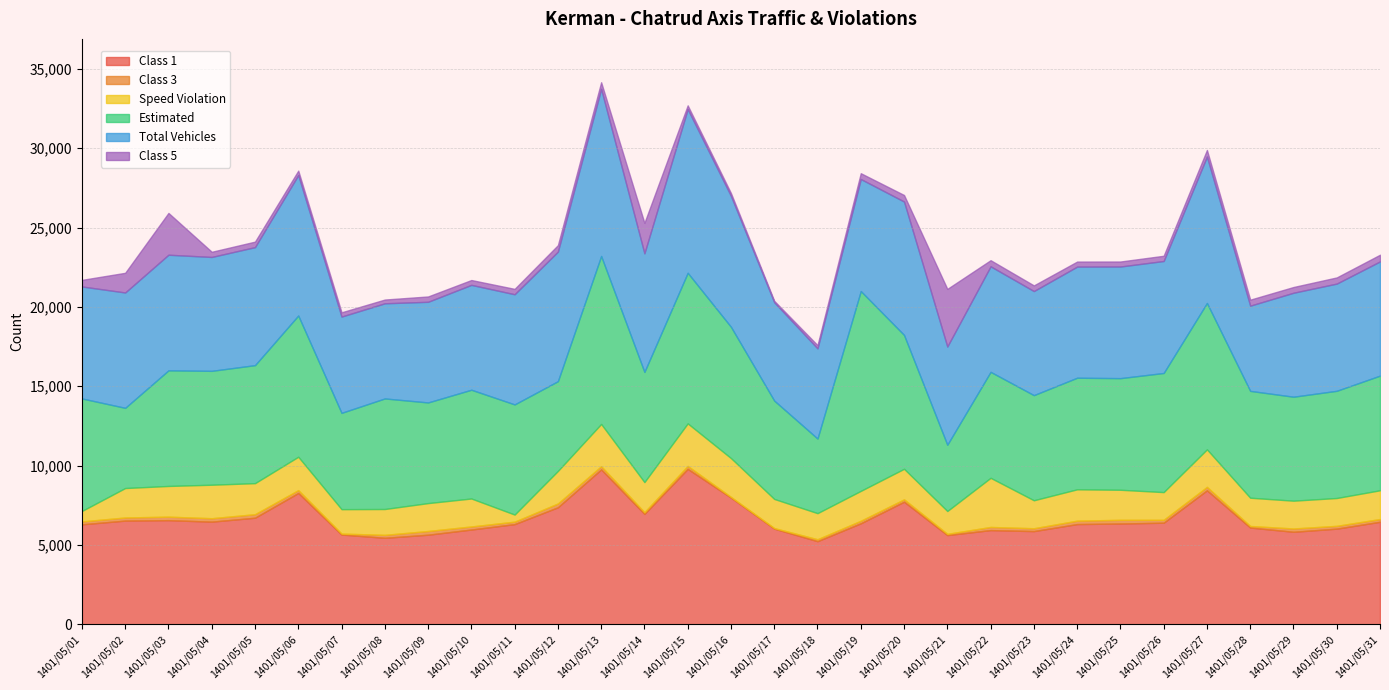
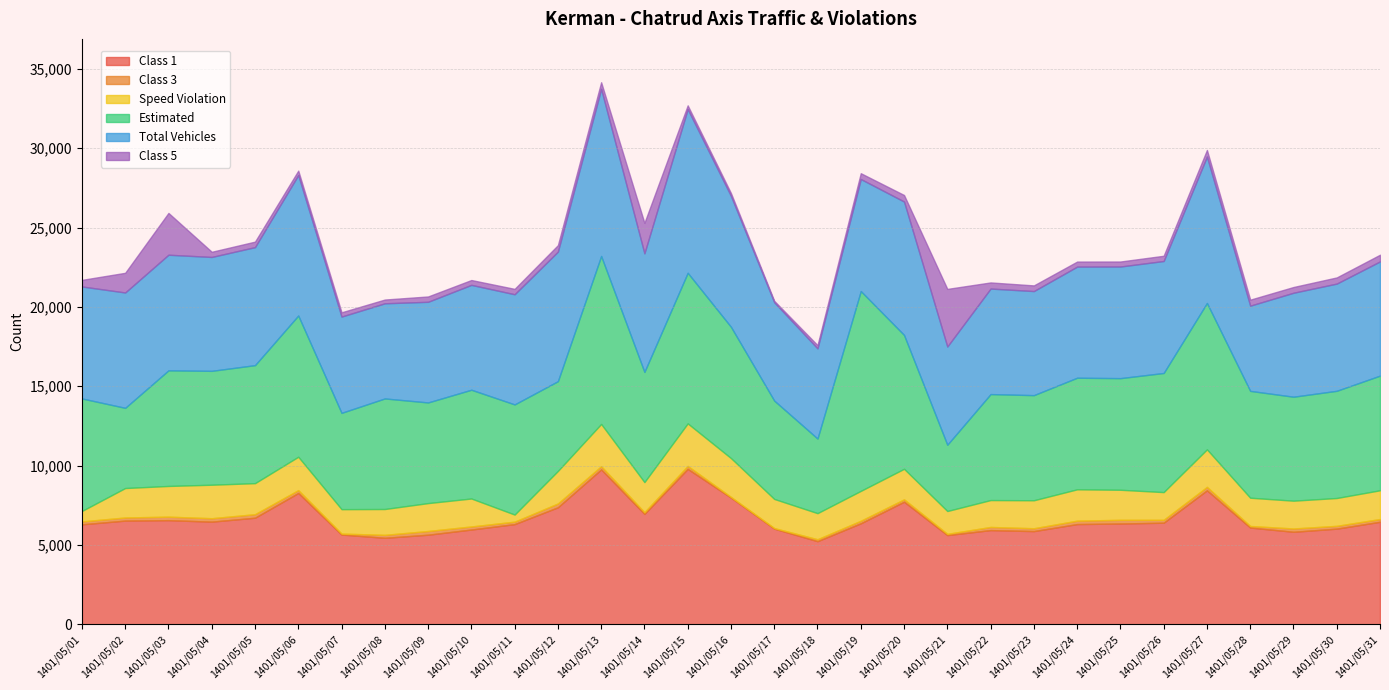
  {
    "Speed Violation": {
      "1401/05/01": "700",
      "1401/05/02": "1,900",
      "1401/05/03": "1,900",
      "1401/05/04": "2,100",
      "1401/05/05": "2,000",
      "1401/05/06": "2,100",
      "1401/05/07": "1,500",
      "1401/05/08": "1,600",
      "1401/05/09": "1,800",
      "1401/05/10": "1,800",
      "1401/05/11": "400",
      "1401/05/12": "2,100",
      "1401/05/13": "2,700",
      "1401/05/14": "1,900",
      "1401/05/15": "2,700",
      "1401/05/16": "2,400",
      "1401/05/17": "1,800",
      "1401/05/18": "1,600",
      "1401/05/19": "1,900",
      "1401/05/20": "1,900",
      "1401/05/21": "1,400",
-     "1401/05/22": "3,100",
+     "1401/05/22": "1,700",
      "1401/05/23": "1,800",
      "1401/05/24": "2,000",
      "1401/05/25": "1,900",
      "1401/05/26": "1,700",
      "1401/05/27": "2,400",
      "1401/05/28": "1,800",
      "1401/05/29": "1,800",
      "1401/05/30": "1,800",
      "1401/05/31": "1,800"
    },
    "Estimated": {
      "1401/05/01": "7,100",
      "1401/05/02": "5,100",
      "1401/05/03": "7,300",
      "1401/05/04": "7,200",
      "1401/05/05": "7,400",
      "1401/05/06": "8,900",
      "1401/05/07": "6,100",
      "1401/05/08": "7,000",
      "1401/05/09": "6,300",
      "1401/05/10": "6,900",
      "1401/05/11": "6,900",
      "1401/05/12": "5,700",
      "1401/05/13": "10,600",
      "1401/05/14": "6,900",
      "1401/05/15": "9,500",
      "1401/05/16": "8,300",
      "1401/05/17": "6,200",
      "1401/05/18": "4,700",
      "1401/05/19": "12,600",
      "1401/05/20": "8,400",
      "1401/05/21": "4,200",
      "1401/05/22": "6,700",
      "1401/05/23": "6,600",
      "1401/05/24": "7,000",
      "1401/05/25": "7,000",
      "1401/05/26": "7,500",
      "1401/05/27": "9,200",
      "1401/05/28": "6,700",
      "1401/05/29": "6,600",
      "1401/05/30": "6,800",
      "1401/05/31": "7,200"
    },
    "Total Vehicles": {
      "1401/05/01": "7,100",
      "1401/05/02": "7,300",
      "1401/05/03": "7,300",
      "1401/05/04": "7,200",
      "1401/05/05": "7,400",
      "1401/05/06": "8,900",
      "1401/05/07": "6,100",
      "1401/05/08": "6,000",
      "1401/05/09": "6,300",
      "1401/05/10": "6,600",
      "1401/05/11": "6,900",
      "1401/05/12": "8,200",
      "1401/05/13": "10,500",
      "1401/05/14": "7,500",
      "1401/05/15": "10,300",
      "1401/05/16": "8,300",
      "1401/05/18": "5,700",
      "1401/05/19": "7,100",
      "1401/05/20": "8,400",
      "1401/05/21": "6,200",
      "1401/05/22": "6,700",
      "1401/05/23": "6,600",
      "1401/05/24": "7,000",
      "1401/05/25": "7,000",
      "1401/05/26": "7,100",
      "1401/05/27": "9,200",
      "1401/05/28": "5,400",
      "1401/05/29": "6,600",
      "1401/05/30": "6,800",
      "1401/05/31": "7,200"
    },
    "Class 5": {
      "1401/05/01": "400",
      "1401/05/02": "1,200",
      "1401/05/03": "2,600",
      "1401/05/04": "300",
      "1401/05/05": "300",
      "1401/05/06": "300",
      "1401/05/07": "300",
      "1401/05/08": "200",
      "1401/05/09": "300",
      "1401/05/10": "300",
      "1401/05/11": "300",
      "1401/05/12": "400",
      "1401/05/13": "400",
      "1401/05/14": "1,900",
      "1401/05/15": "200",
      "1401/05/16": "200",
      "1401/05/18": "200",
      "1401/05/19": "400",
      "1401/05/20": "400",
      "1401/05/21": "3,600",
      "1401/05/22": "400",
      "1401/05/23": "400",
      "1401/05/24": "300",
      "1401/05/25": "300",
      "1401/05/26": "300",
      "1401/05/27": "400",
      "1401/05/28": "400",
      "1401/05/29": "400",
      "1401/05/30": "400",
      "1401/05/31": "400"
    }
  }
